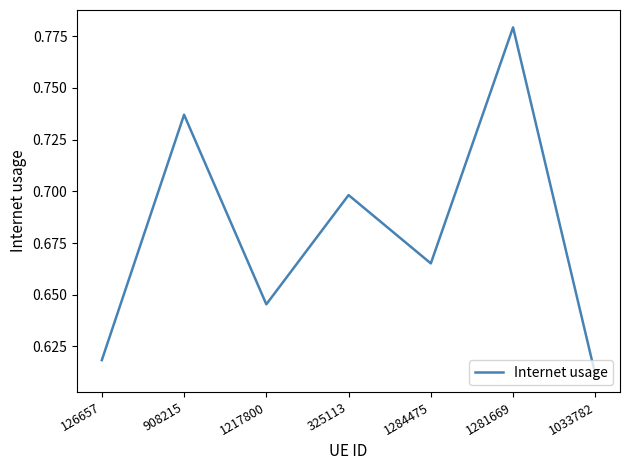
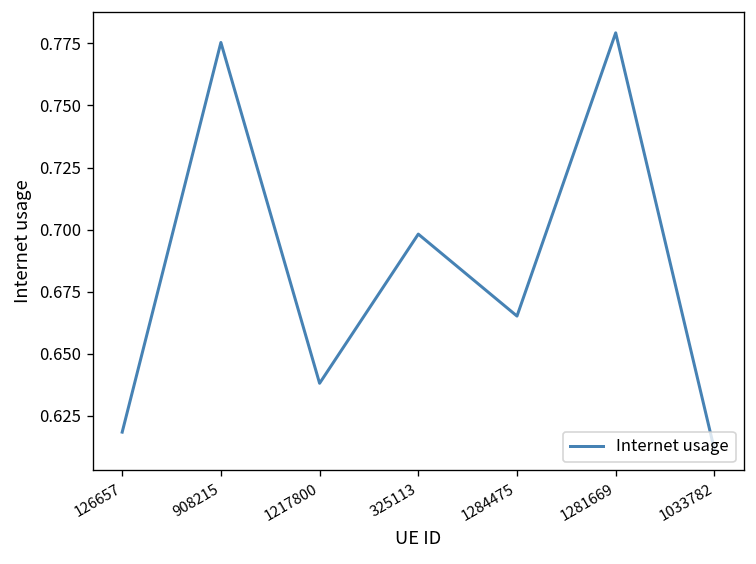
  {
    "126657": 0.618,
-   "908215": 0.737,
-   "1217800": 0.645,
+   "908215": 0.775,
+   "1217800": 0.638,
    "325113": 0.698,
    "1284475": 0.665,
    "1281669": 0.779
  }
